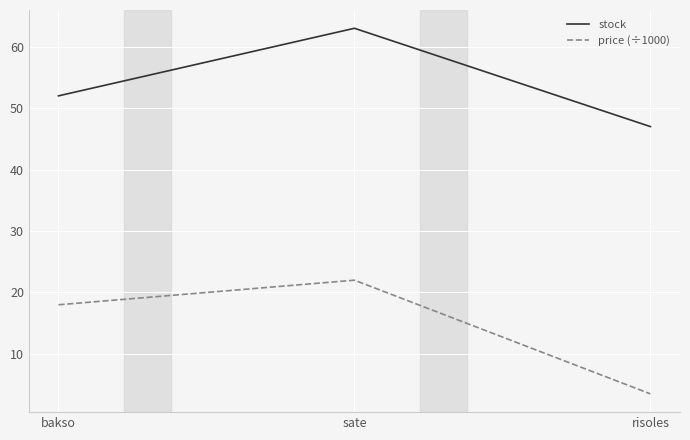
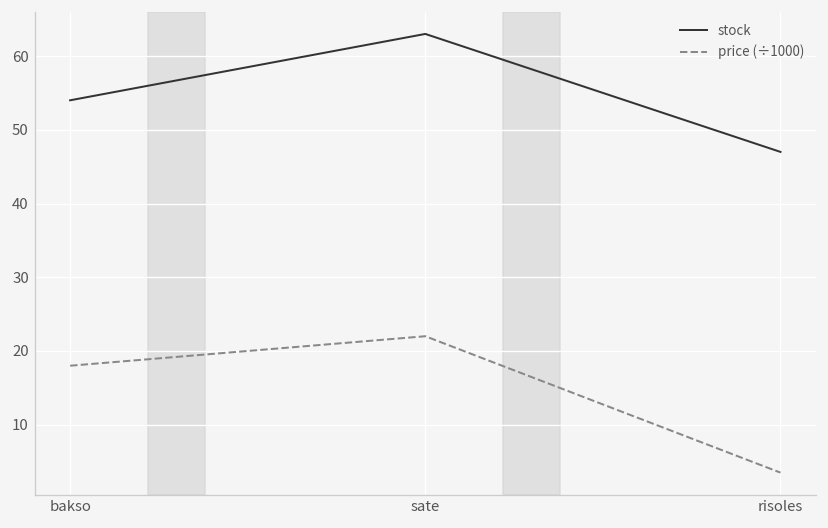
  {
    "stock": {
-     "bakso": 52,
+     "bakso": 54,
      "sate": 63,
      "risoles": 47
    },
    "price (÷1000)": {
      "bakso": 18,
      "sate": 22,
      "risoles": 4
    }
  }
